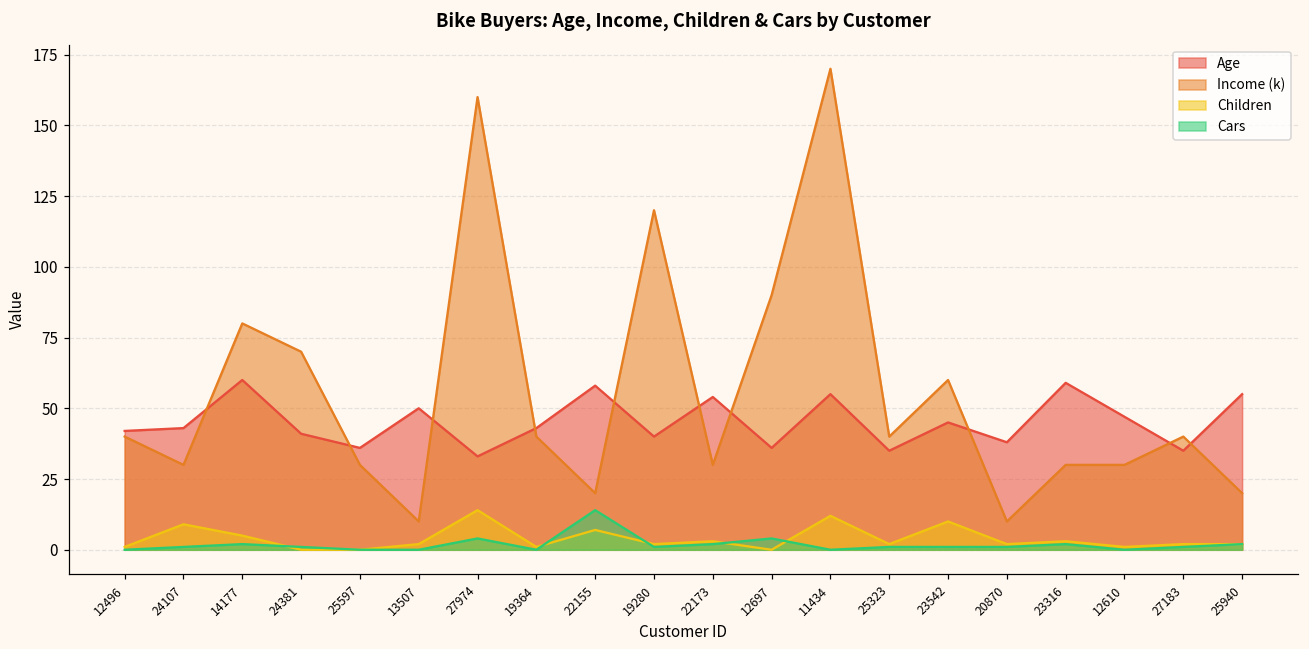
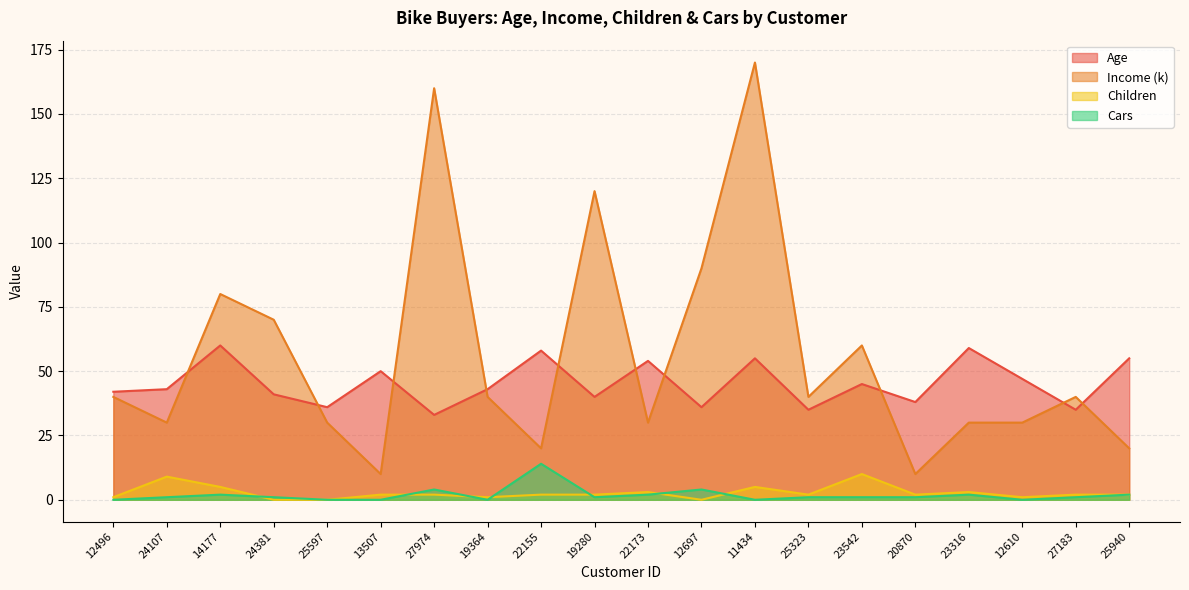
  {
    "Children": {
      "12496": 1,
      "24107": 9,
      "14177": 5,
      "24381": 0,
      "13507": 2,
-     "27974": 14,
+     "27974": 2,
      "19364": 1,
-     "22155": 7,
+     "22155": 2,
      "19280": 2,
      "12697": 0,
-     "11434": 12,
+     "11434": 5,
      "25323": 2,
      "23542": 10,
      "20870": 2,
      "12610": 1,
      "27183": 2
    },
    "Cars": {
      "12496": 0,
      "24107": 1,
      "14177": 2,
      "24381": 1,
      "13507": 0,
      "27974": 4,
      "19364": 0,
      "22155": 14,
      "19280": 1,
      "12697": 4,
      "11434": 0,
      "25323": 1,
      "23542": 1,
      "20870": 1,
      "12610": 0,
      "27183": 1
    }
  }
